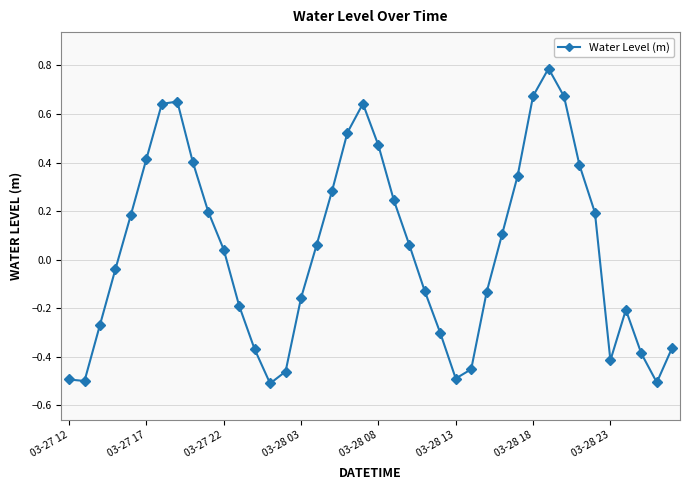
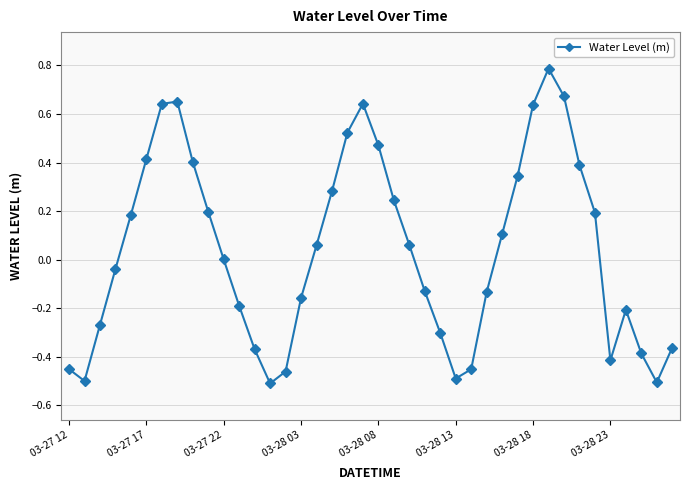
  {
-   "03-27 12": -0.49,
+   "03-27 12": -0.45,
    "03-27 17": 0.41,
-   "03-27 22": 0.04,
+   "03-27 22": 0.00,
    "03-28 03": -0.16,
    "03-28 08": 0.47,
    "03-28 13": -0.49,
-   "03-28 18": 0.67,
+   "03-28 18": 0.64,
    "03-28 23": -0.42
  }
